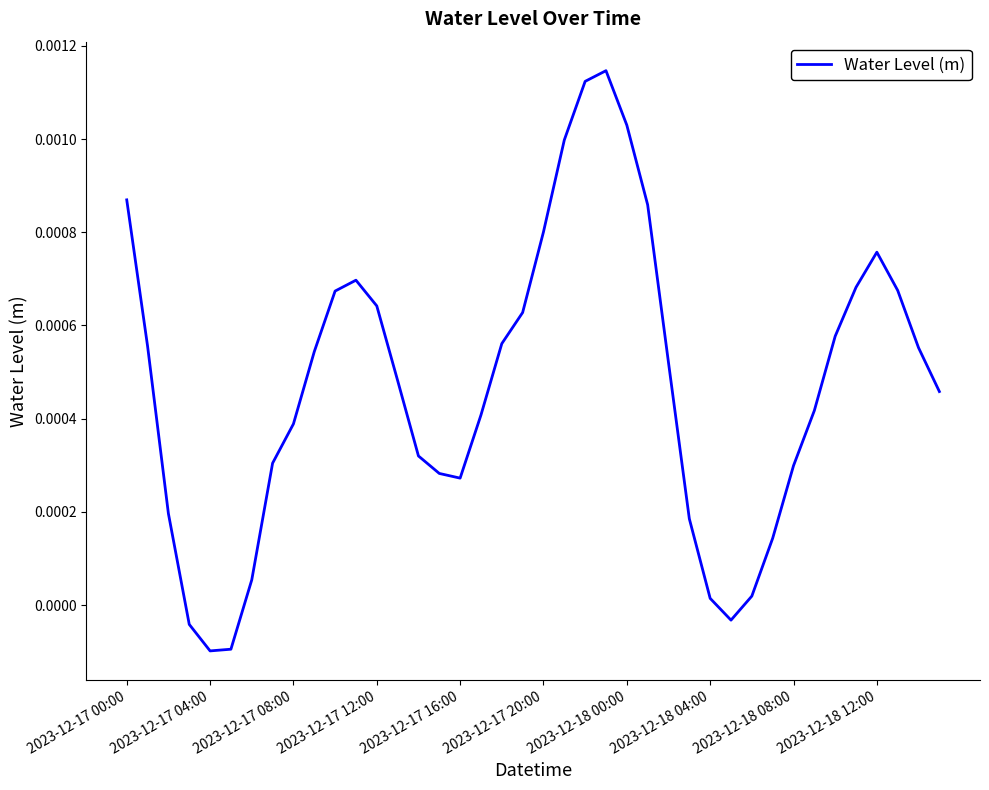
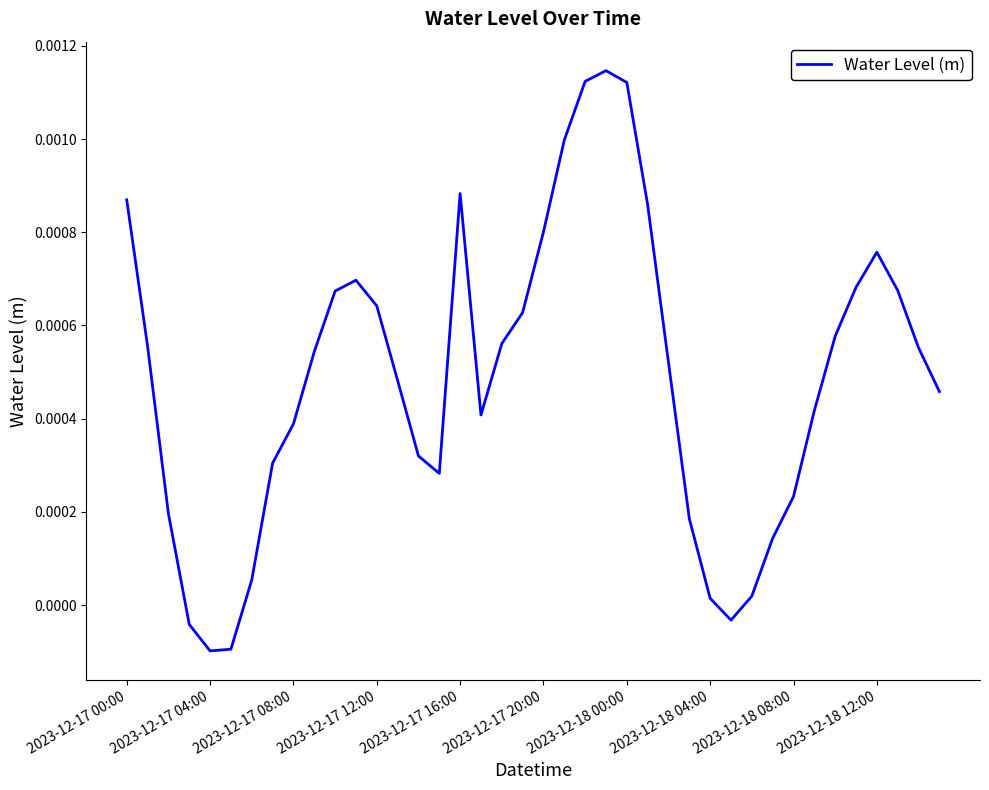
  {
    "2023-12-17 00:00": 0.00087,
    "2023-12-17 04:00": -0.00010,
    "2023-12-17 08:00": 0.00039,
    "2023-12-17 12:00": 0.00064,
-   "2023-12-17 16:00": 0.00027,
+   "2023-12-17 16:00": 0.00088,
    "2023-12-17 20:00": 0.00080,
-   "2023-12-18 00:00": 0.00103,
+   "2023-12-18 00:00": 0.00112,
    "2023-12-18 04:00": 0.00001,
-   "2023-12-18 08:00": 0.00030,
+   "2023-12-18 08:00": 0.00023,
    "2023-12-18 12:00": 0.00076
  }
